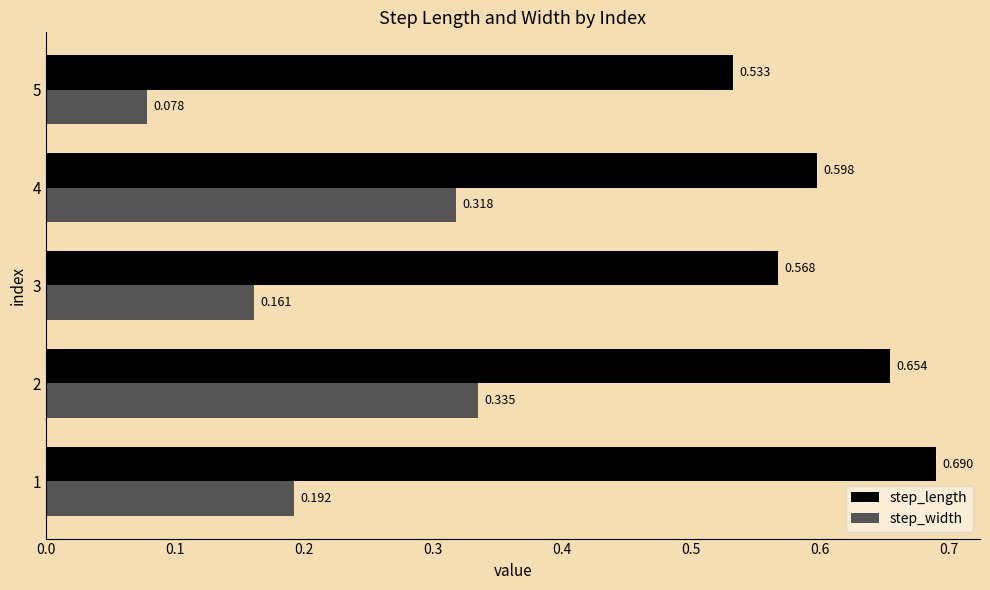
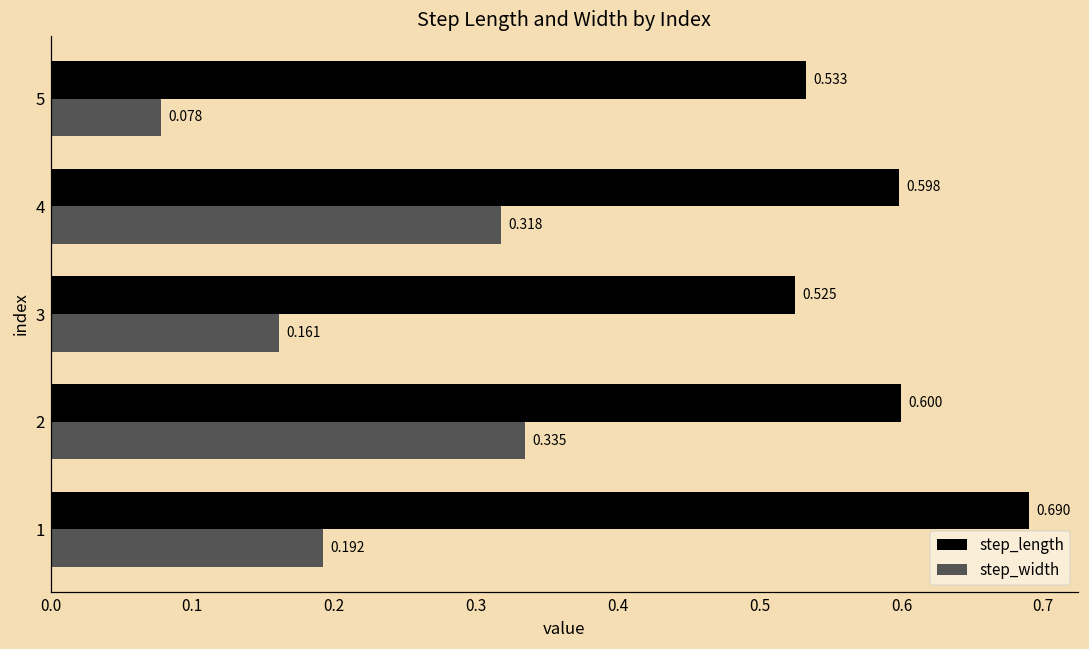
  {
    "step_length": {
      "5": 0.533,
      "4": 0.598,
-     "3": 0.568,
-     "2": 0.654,
+     "3": 0.525,
+     "2": 0.600,
      "1": 0.690
    },
    "step_width": {
      "5": 0.078,
      "4": 0.318,
      "3": 0.161,
      "2": 0.335,
      "1": 0.192
    }
  }
